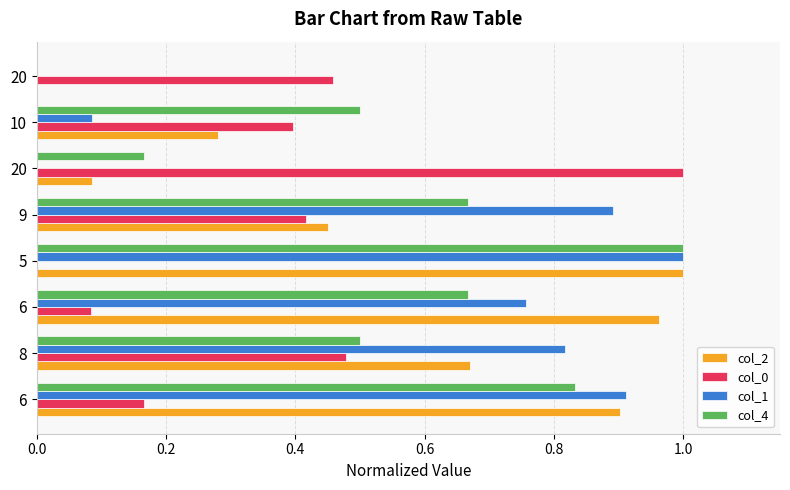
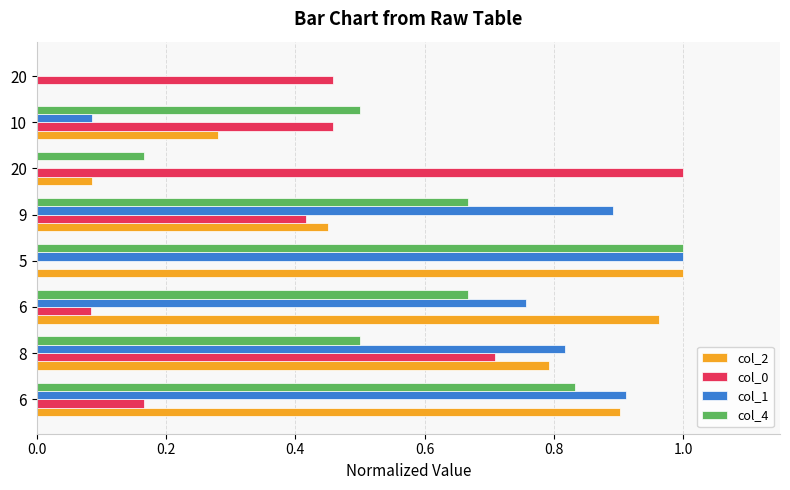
  {
    "col_2": {
      "10": 0.28,
      "9": 0.45,
      "5": 1.00,
-     "8": 0.67
+     "8": 0.79
    },
    "col_0": {
-     "10": 0.40,
+     "10": 0.46,
      "9": 0.42,
      "5": 0.00,
-     "8": 0.48
+     "8": 0.71
    },
    "col_1": {
      "10": 0.09,
      "9": 0.89,
      "5": 1.00,
      "8": 0.82
    },
    "col_4": {
      "10": 0.50,
      "9": 0.67,
      "5": 1.00,
      "8": 0.50
    }
  }
